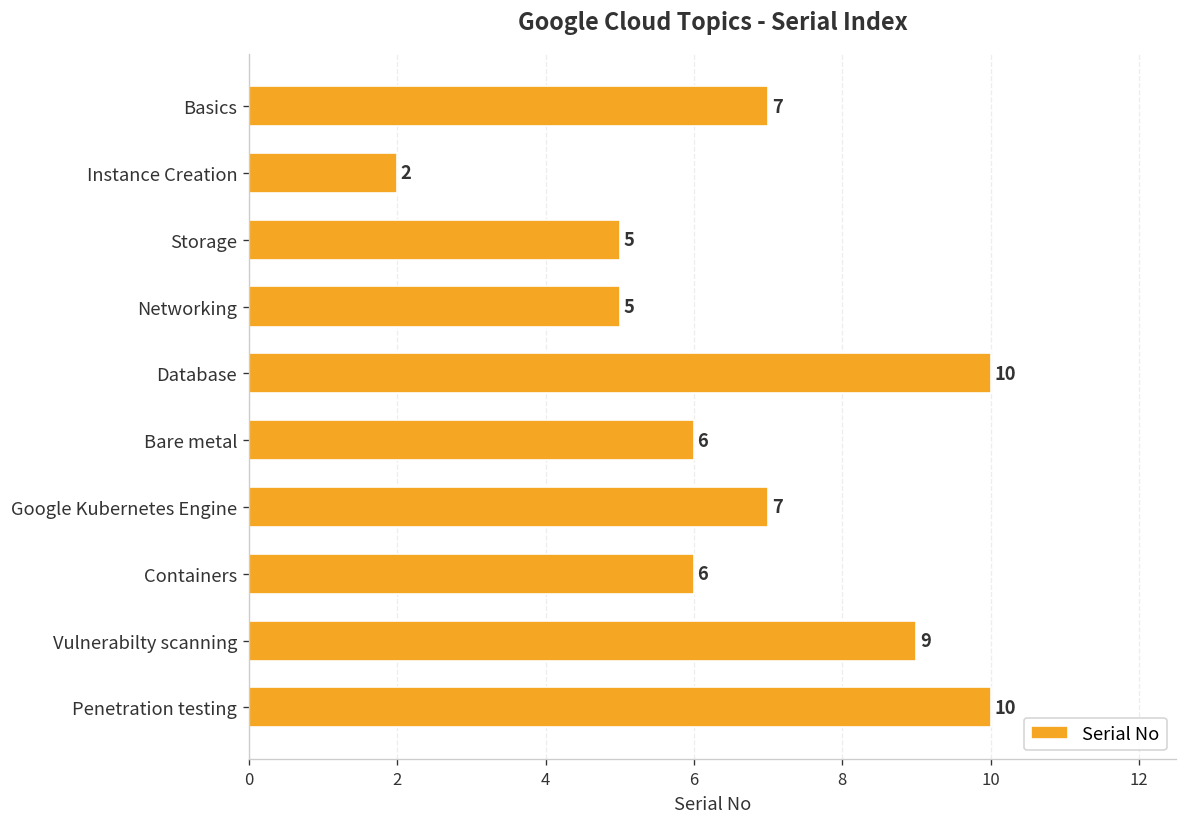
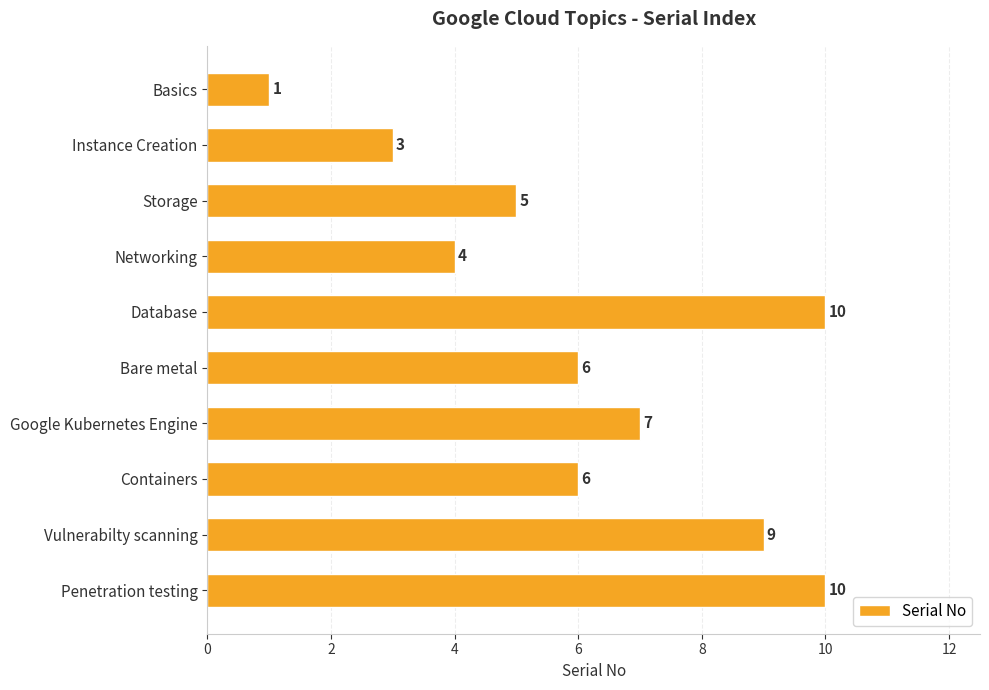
  {
-   "Basics": 7,
-   "Instance Creation": 2,
+   "Basics": 1,
+   "Instance Creation": 3,
    "Storage": 5,
-   "Networking": 5,
+   "Networking": 4,
    "Database": 10,
    "Bare metal": 6,
    "Google Kubernetes Engine": 7,
    "Containers": 6,
    "Vulnerabilty scanning": 9,
    "Penetration testing": 10
  }
